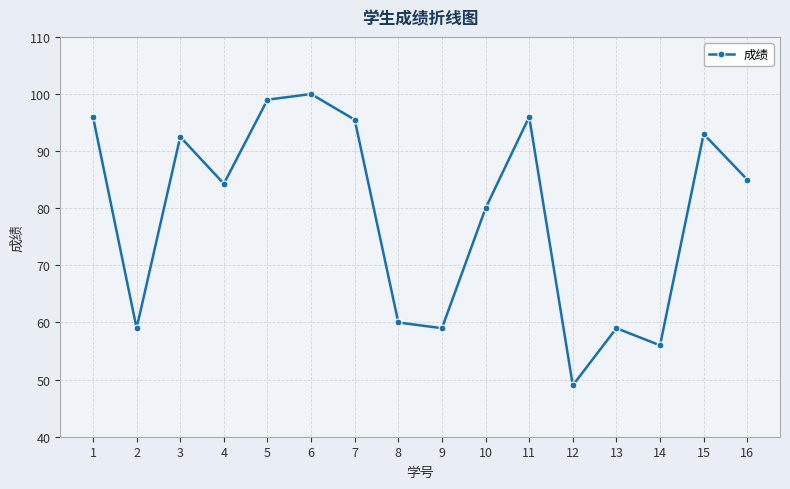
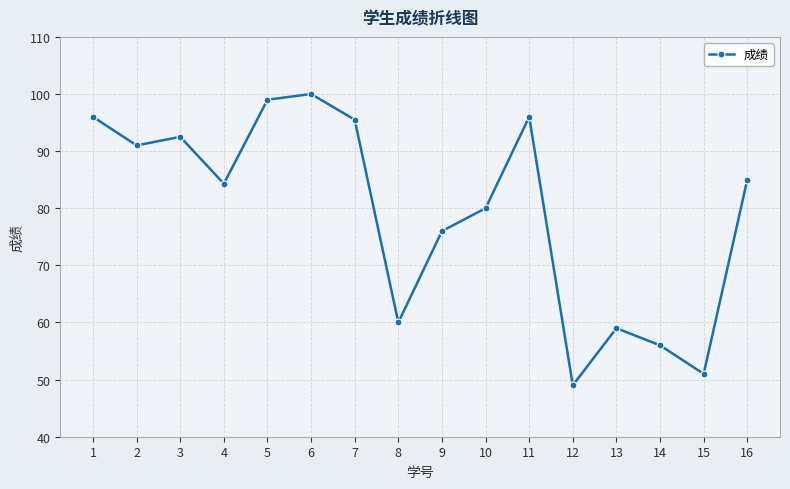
  {
    "1": 96,
-   "2": 59,
+   "2": 91,
    "3": 93,
    "4": 84,
    "5": 99,
    "6": 100,
    "7": 96,
    "8": 60,
-   "9": 59,
+   "9": 76,
    "10": 80,
    "11": 96,
    "12": 49,
    "13": 59,
    "14": 56,
-   "15": 93,
+   "15": 51,
    "16": 85
  }
